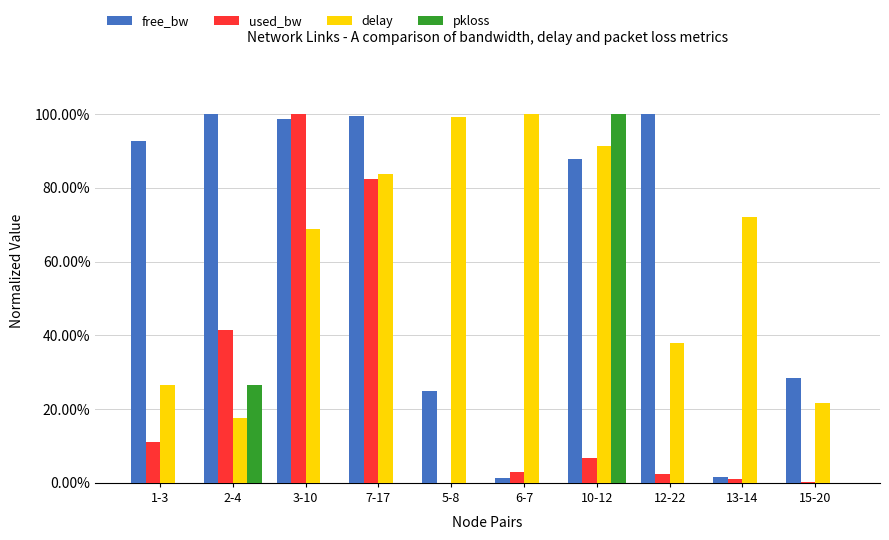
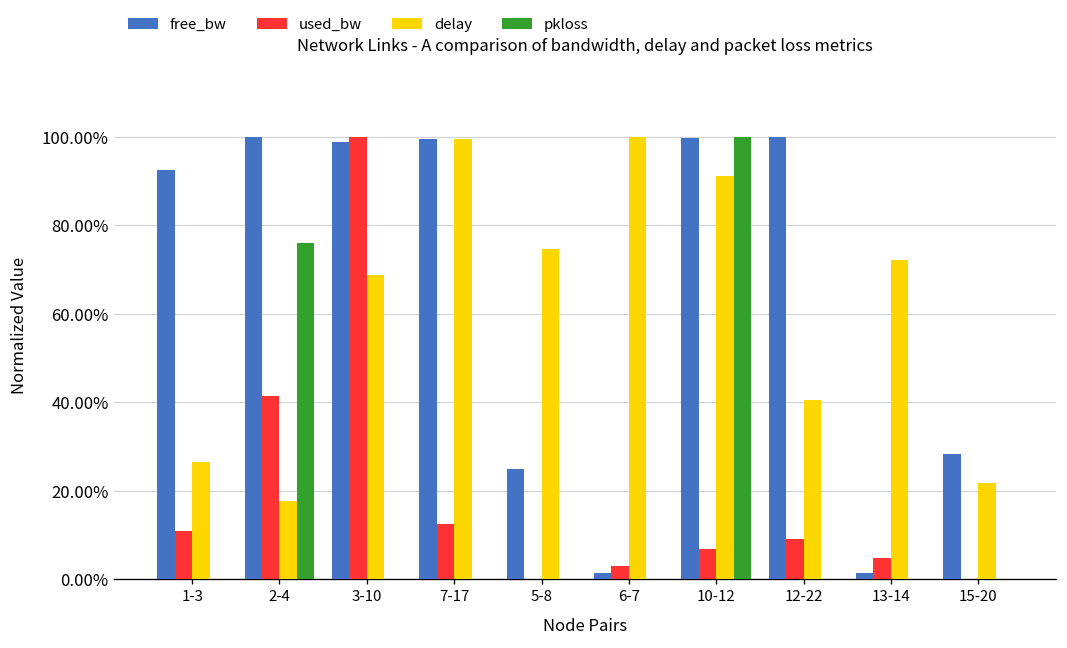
  {
    "free_bw": {
      "1-3": "93%",
      "2-4": "100%",
      "3-10": "99%",
      "7-17": "100%",
      "5-8": "25%",
      "6-7": "1%",
-     "10-12": "88%",
+     "10-12": "100%",
      "12-22": "100%",
      "13-14": "2%",
      "15-20": "28%"
    },
    "used_bw": {
      "1-3": "11%",
      "2-4": "42%",
      "3-10": "100%",
-     "7-17": "82%",
+     "7-17": "12%",
      "6-7": "3%",
      "10-12": "7%",
-     "12-22": "2%",
-     "13-14": "1%"
+     "12-22": "9%",
+     "13-14": "5%"
    },
    "delay": {
      "1-3": "27%",
      "2-4": "18%",
      "3-10": "69%",
-     "7-17": "84%",
-     "5-8": "99%",
+     "7-17": "99%",
+     "5-8": "75%",
      "6-7": "100%",
      "10-12": "91%",
-     "12-22": "38%",
+     "12-22": "41%",
      "13-14": "72%",
      "15-20": "22%"
    },
    "pkloss": {
      "1-3": "0%",
-     "2-4": "27%",
+     "2-4": "76%",
      "3-10": "0%",
      "7-17": "0%",
      "5-8": "0%",
      "6-7": "0%",
      "10-12": "100%",
      "12-22": "0%",
      "13-14": "0%",
      "15-20": "0%"
    }
  }
